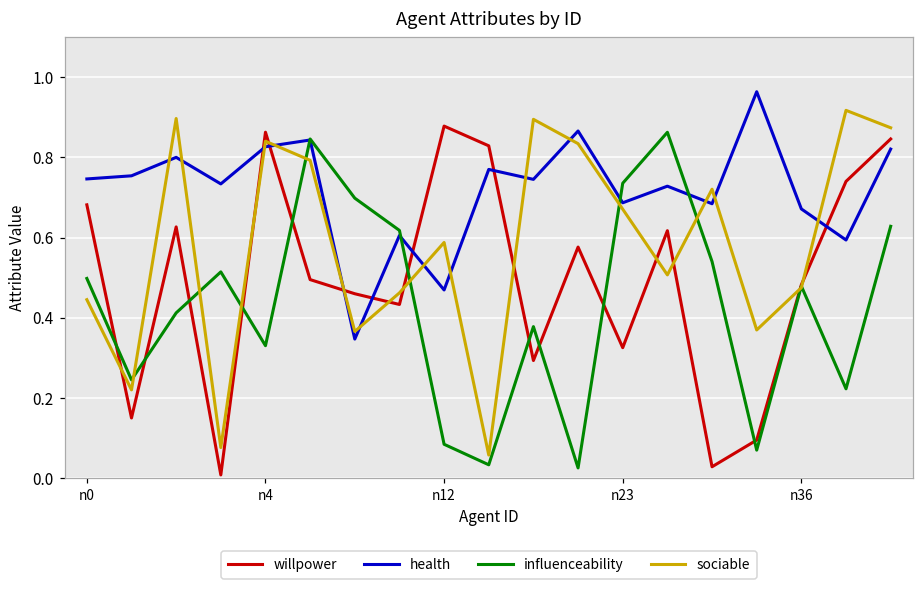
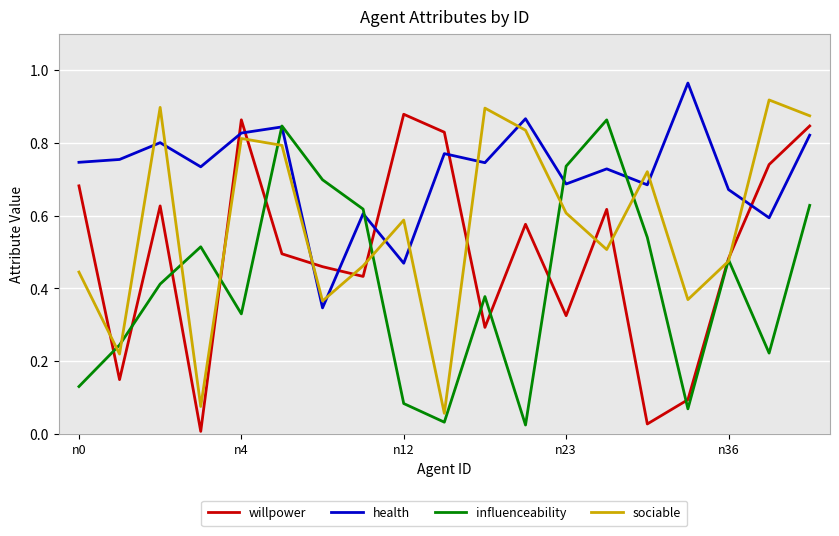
  {
    "willpower": {
      "n0": 0.68,
      "n4": 0.86,
      "n12": 0.88,
      "n23": 0.33
    },
    "health": {
      "n0": 0.75,
      "n4": 0.83,
      "n12": 0.47,
      "n23": 0.69,
      "n36": 0.67
    },
    "influenceability": {
-     "n0": 0.50,
+     "n0": 0.13,
      "n4": 0.33,
      "n12": 0.08,
      "n23": 0.74
    },
    "sociable": {
      "n0": 0.45,
-     "n4": 0.84,
+     "n4": 0.81,
      "n12": 0.59,
-     "n23": 0.67
+     "n23": 0.61
    }
  }
